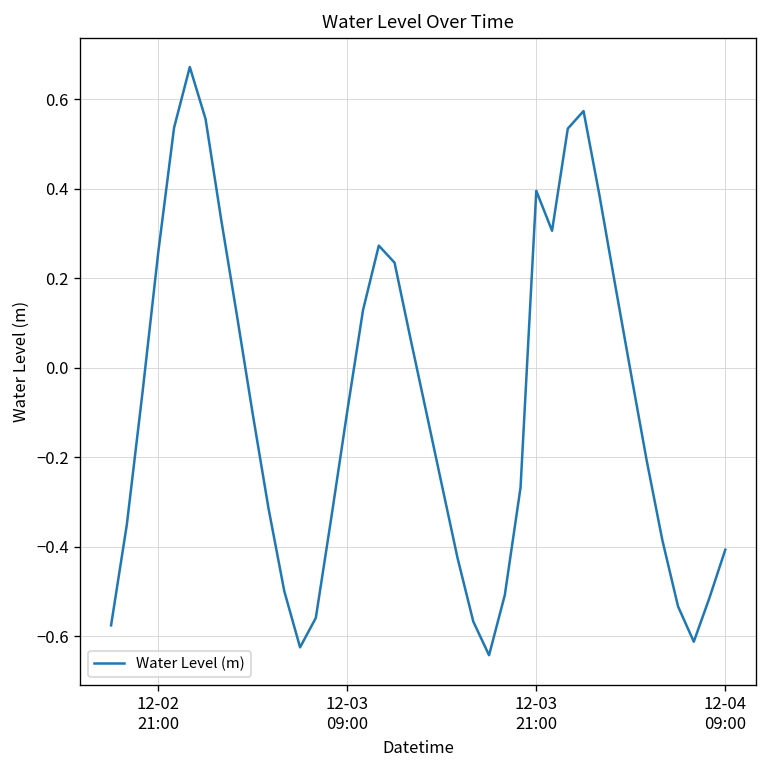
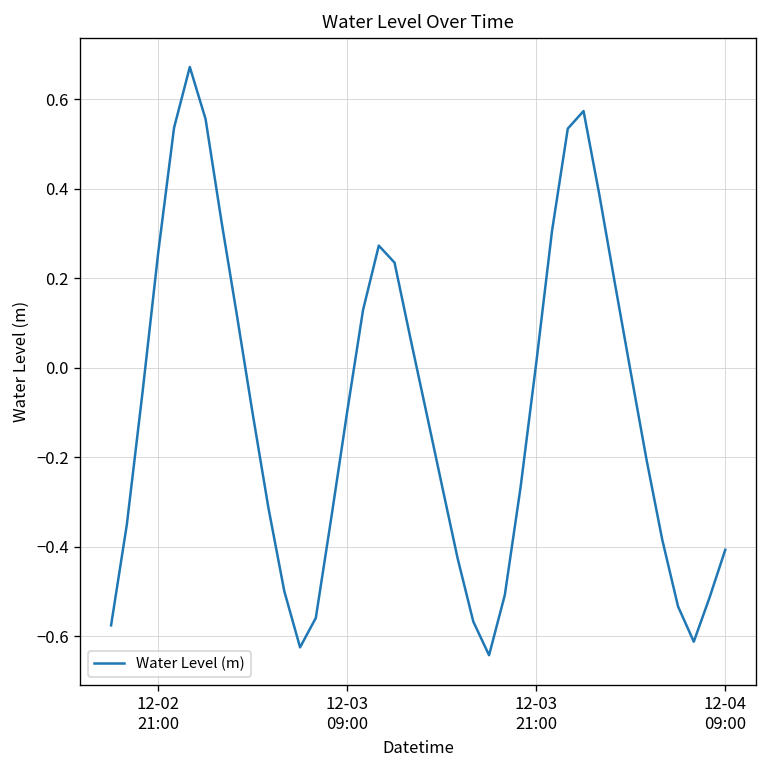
  {
    "12-02 21:00": 0.26,
    "12-03 09:00": -0.10,
-   "12-03 21:00": 0.40,
+   "12-03 21:00": 0.01,
    "12-04 09:00": -0.41
  }
